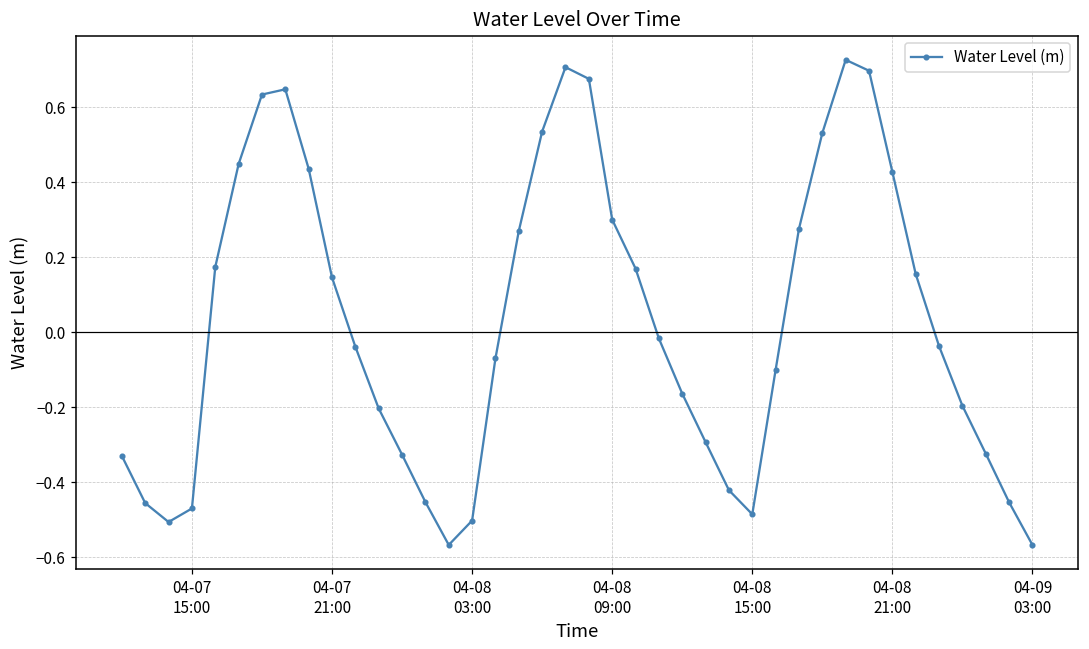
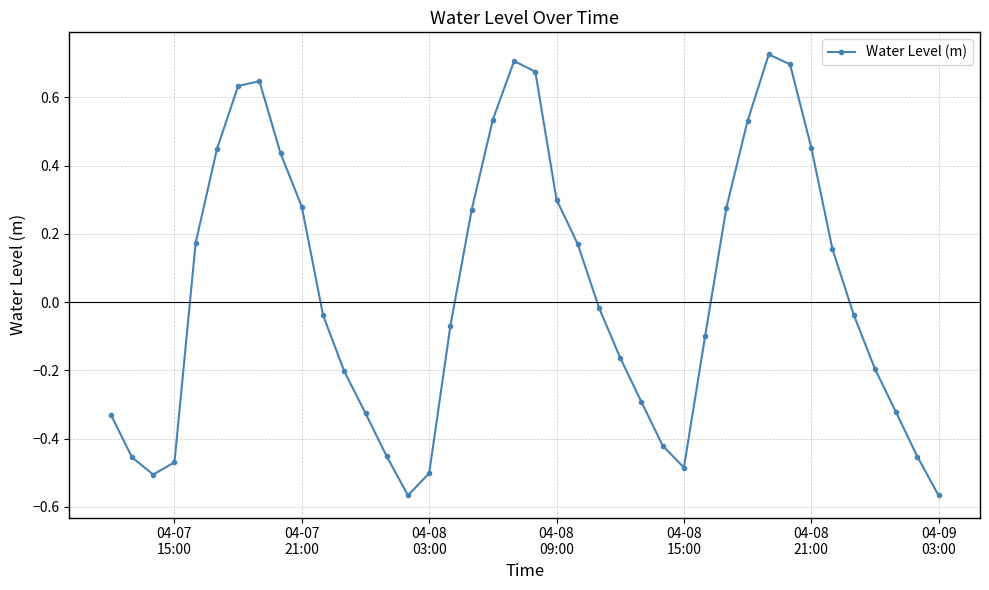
  {
    "04-07 15:00": -0.47,
-   "04-07 21:00": 0.15,
+   "04-07 21:00": 0.28,
    "04-08 03:00": -0.50,
    "04-08 09:00": 0.30,
    "04-08 15:00": -0.48,
-   "04-08 21:00": 0.43,
+   "04-08 21:00": 0.45,
    "04-09 03:00": -0.57
  }
